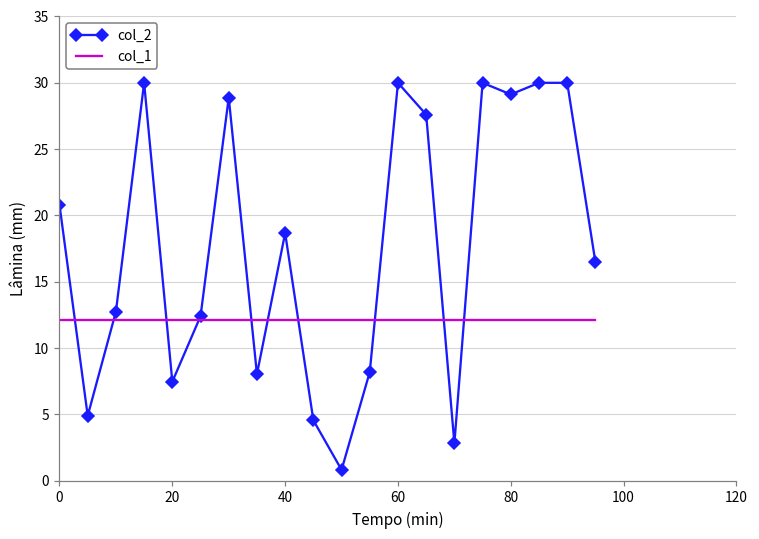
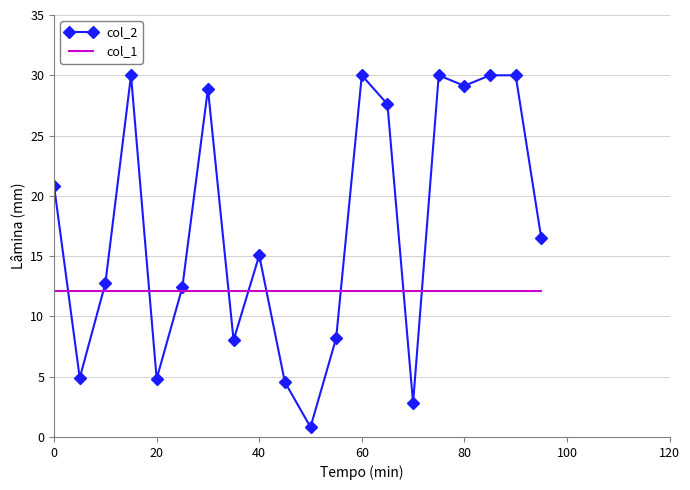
  {
    "col_2": {
      "0": 20.8,
-     "20": 7.5,
-     "40": 18.7,
+     "20": 4.8,
+     "40": 15.1,
      "60": 30.0,
      "80": 29.1
    },
    "col_1": {
      "0": 12.1,
      "20": 12.1,
      "40": 12.1,
      "60": 12.1,
      "80": 12.1
    }
  }
